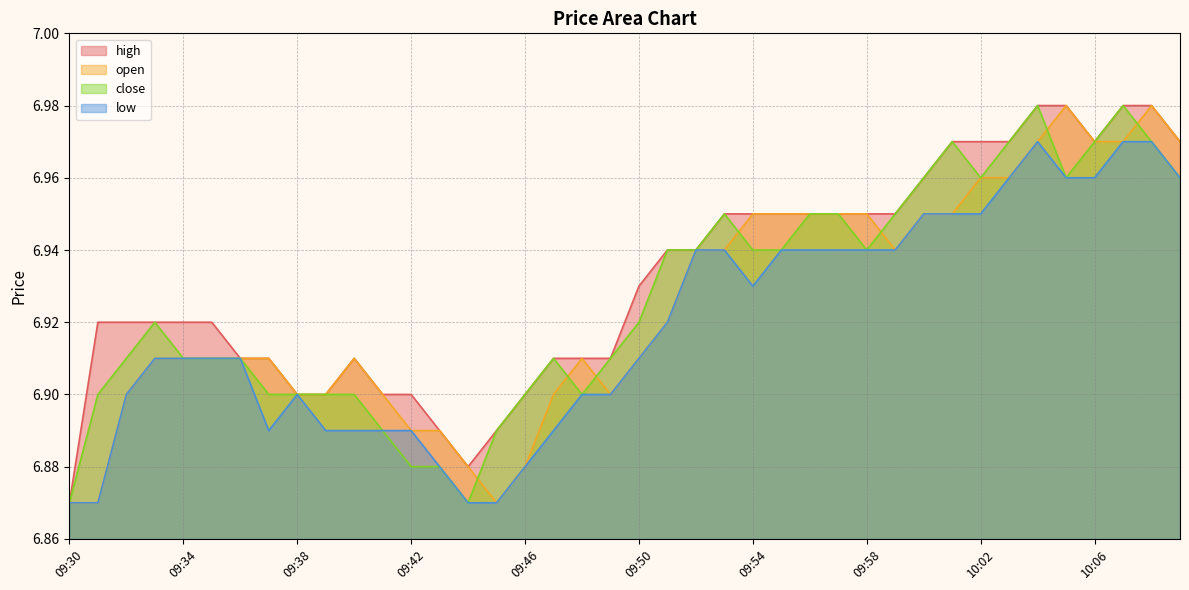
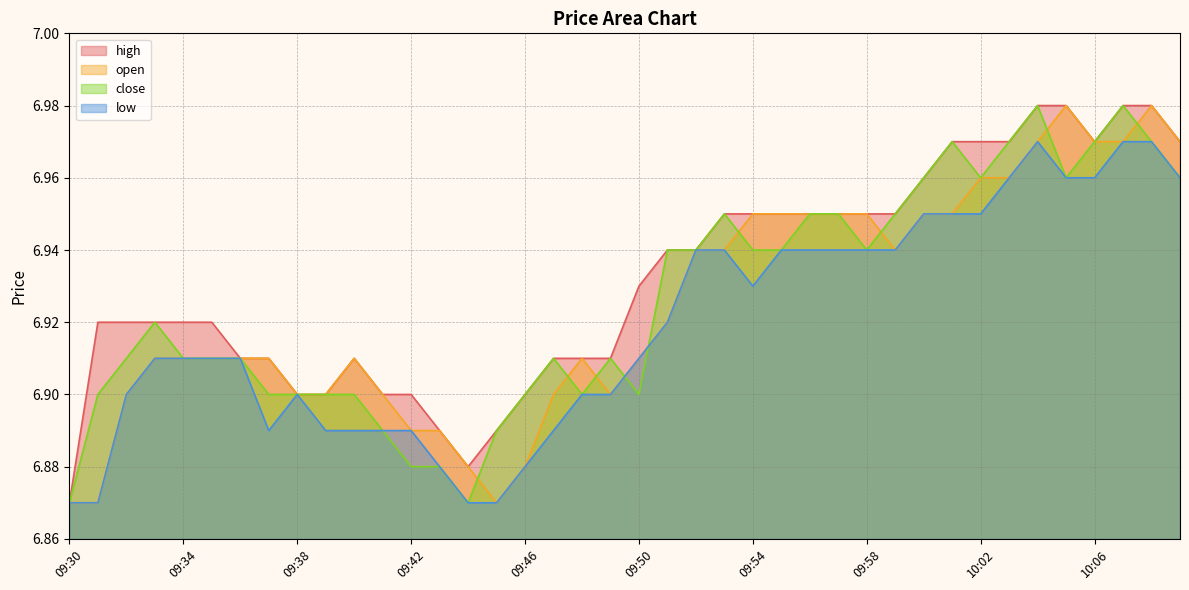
  {
    "high": {
      "09:34": 6.92,
      "09:42": 6.90,
      "09:50": 6.93,
      "10:02": 6.97
    },
    "close": {
      "09:42": 6.88,
-     "09:50": 6.92,
+     "09:50": 6.90,
      "09:54": 6.94
    },
    "low": {
      "09:54": 6.93,
      "10:02": 6.95,
      "10:06": 6.96
    }
  }
